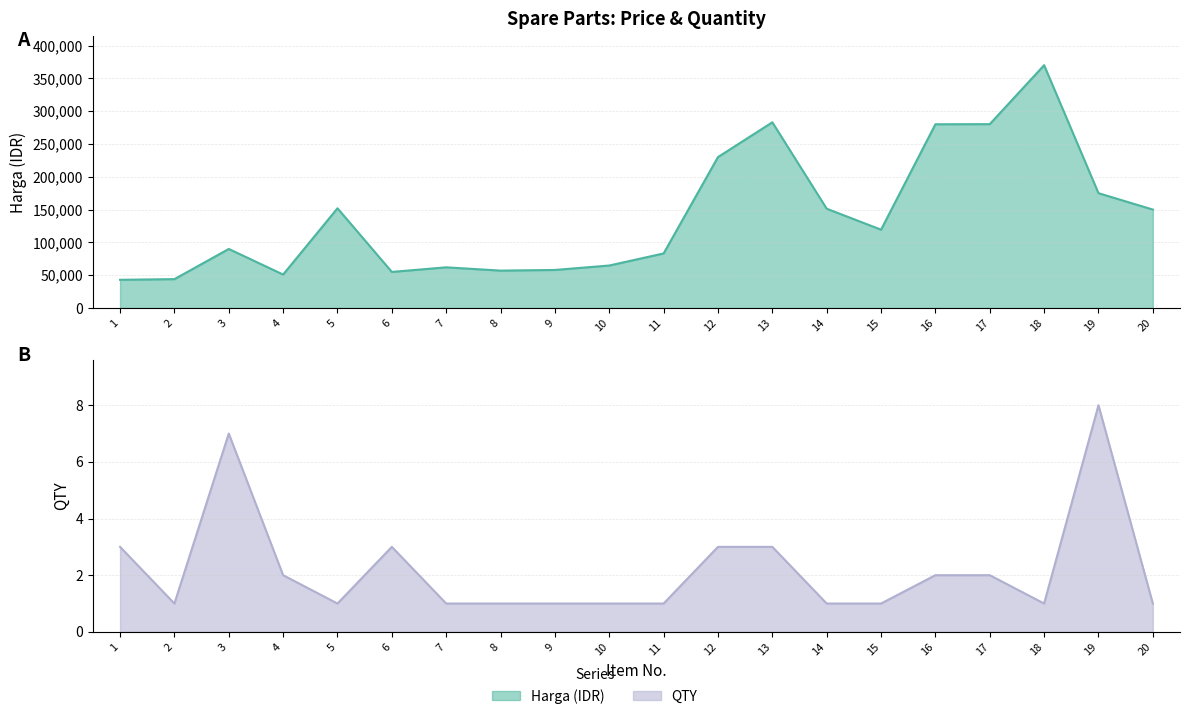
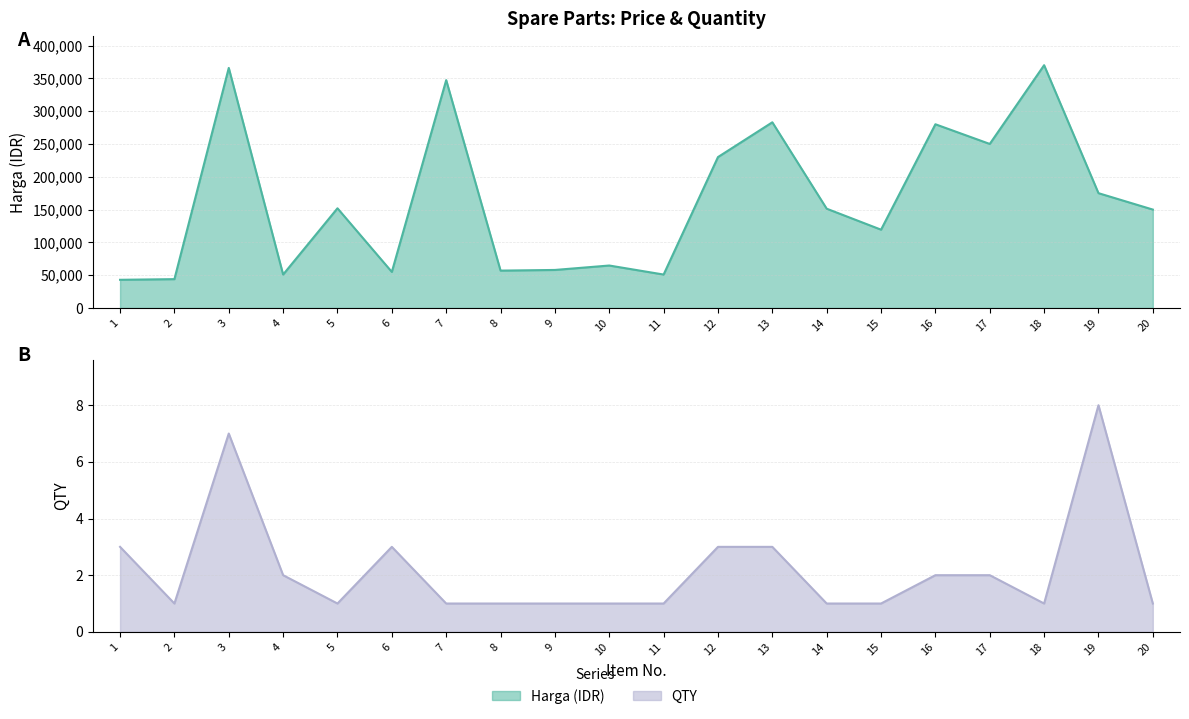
  {
    "Spare Parts: Price & Quantity": {
      "1": "40,000",
      "2": "40,000",
-     "3": "90,000",
+     "3": "370,000",
      "4": "50,000",
      "5": "150,000",
      "6": "60,000",
-     "7": "60,000",
+     "7": "350,000",
      "8": "60,000",
      "9": "60,000",
      "10": "60,000",
-     "11": "80,000",
+     "11": "50,000",
      "12": "230,000",
      "13": "280,000",
      "14": "150,000",
      "15": "120,000",
      "16": "280,000",
-     "17": "280,000",
+     "17": "250,000",
      "18": "370,000",
      "19": "180,000",
      "20": "150,000"
    }
  }
